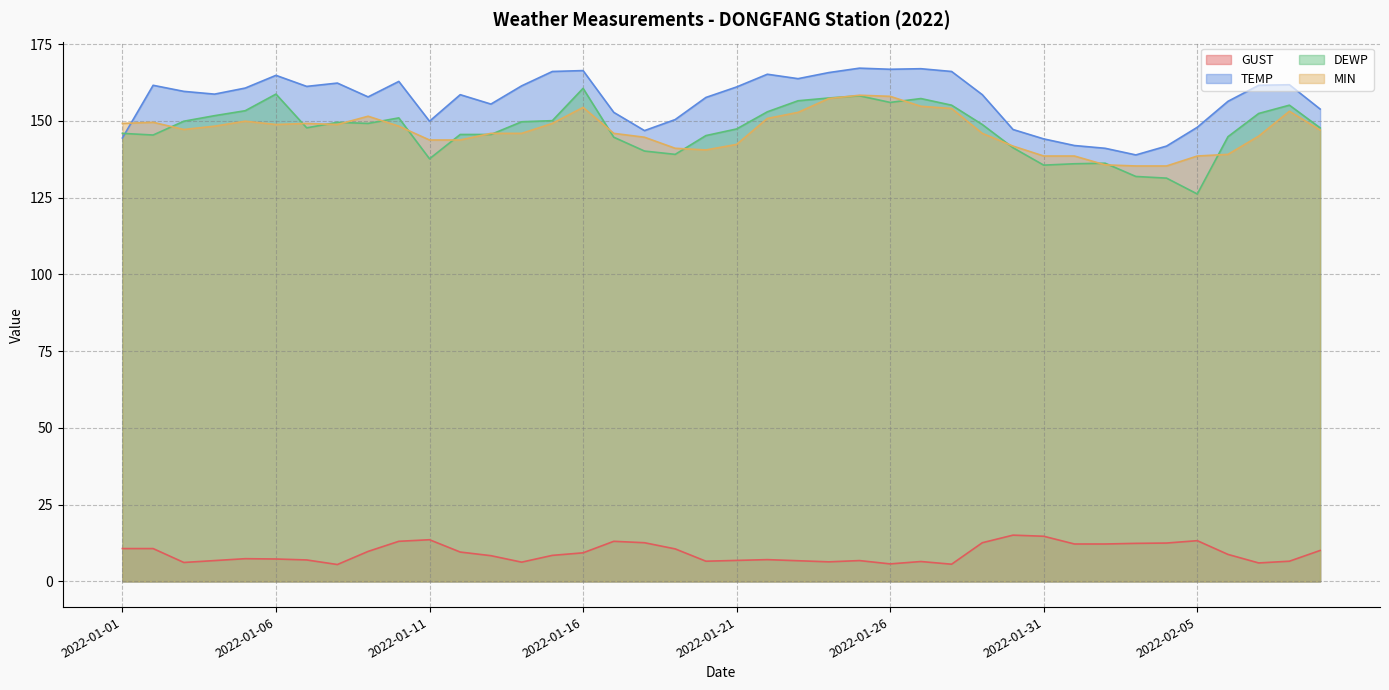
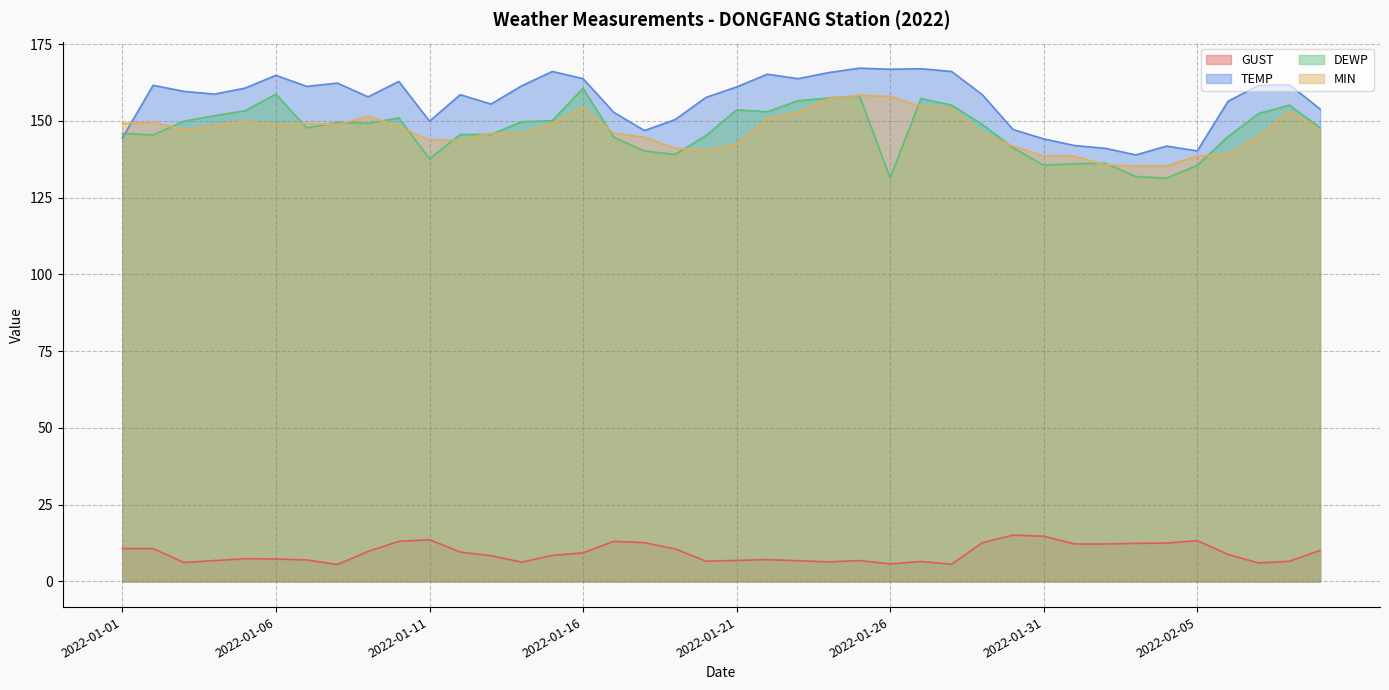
  {
    "TEMP": {
      "2022-01-01": 144,
      "2022-01-06": 165,
      "2022-01-11": 150,
-     "2022-01-16": 166,
+     "2022-01-16": 164,
      "2022-01-21": 161,
      "2022-01-26": 167,
      "2022-01-31": 144,
-     "2022-02-05": 148
+     "2022-02-05": 140
    },
    "DEWP": {
      "2022-01-01": 146,
      "2022-01-06": 159,
      "2022-01-11": 138,
      "2022-01-16": 161,
-     "2022-01-21": 147,
-     "2022-01-26": 156,
+     "2022-01-21": 154,
+     "2022-01-26": 131,
      "2022-01-31": 136,
-     "2022-02-05": 126
+     "2022-02-05": 136
    }
  }
